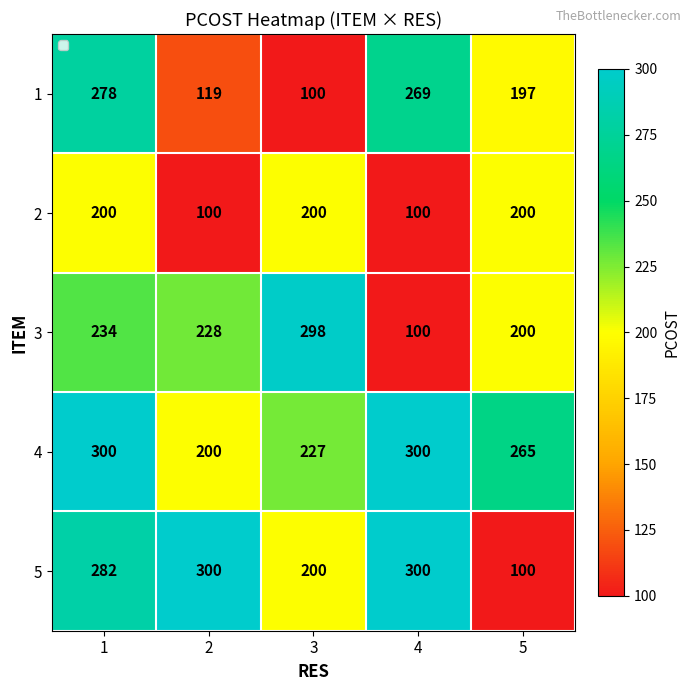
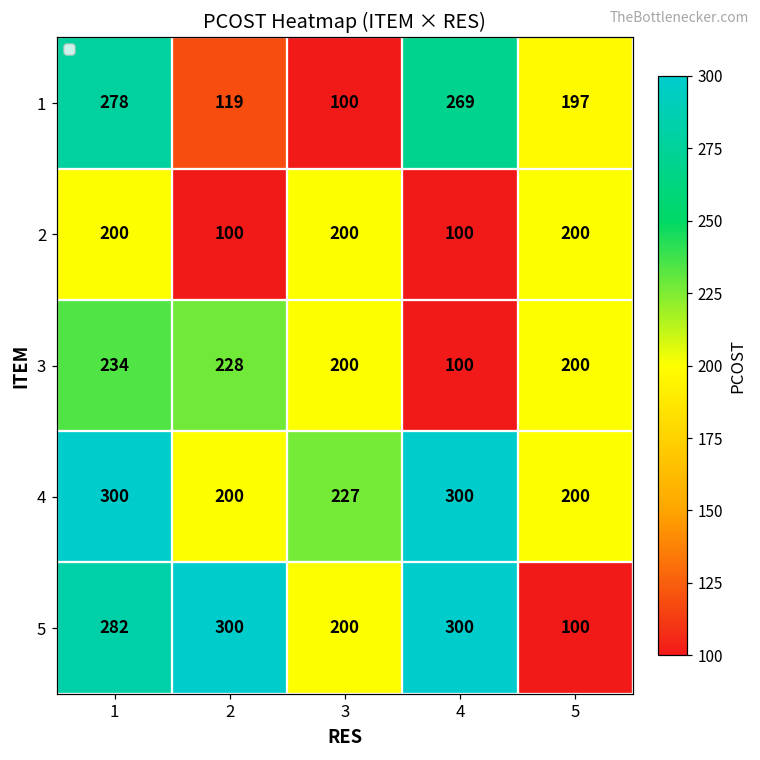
  {
    "1": {
      "1": 278,
      "2": 119,
      "3": 100,
      "4": 269,
      "5": 197
    },
    "2": {
      "1": 200,
      "2": 100,
      "3": 200,
      "4": 100,
      "5": 200
    },
    "3": {
      "1": 234,
      "2": 228,
-     "3": 298,
+     "3": 200,
      "4": 100,
      "5": 200
    },
    "4": {
      "1": 300,
      "2": 200,
      "3": 227,
      "4": 300,
-     "5": 265
+     "5": 200
    },
    "5": {
      "1": 282,
      "2": 300,
      "3": 200,
      "4": 300,
      "5": 100
    }
  }
